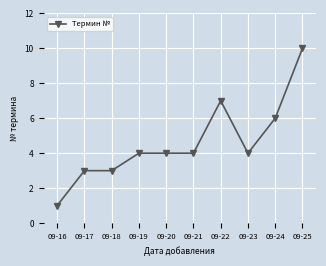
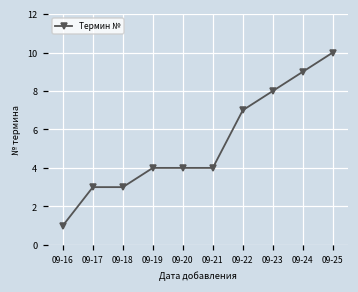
  {
    "09-16": 1,
    "09-17": 3,
    "09-18": 3,
    "09-19": 4,
    "09-20": 4,
    "09-21": 4,
    "09-22": 7,
-   "09-23": 4,
-   "09-24": 6,
+   "09-23": 8,
+   "09-24": 9,
    "09-25": 10
  }
